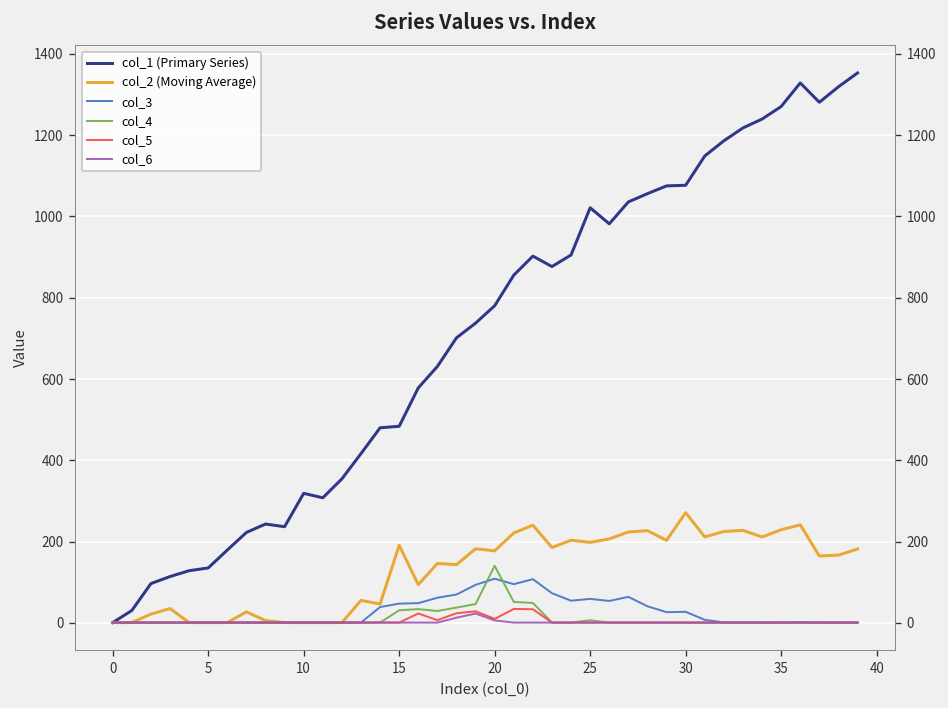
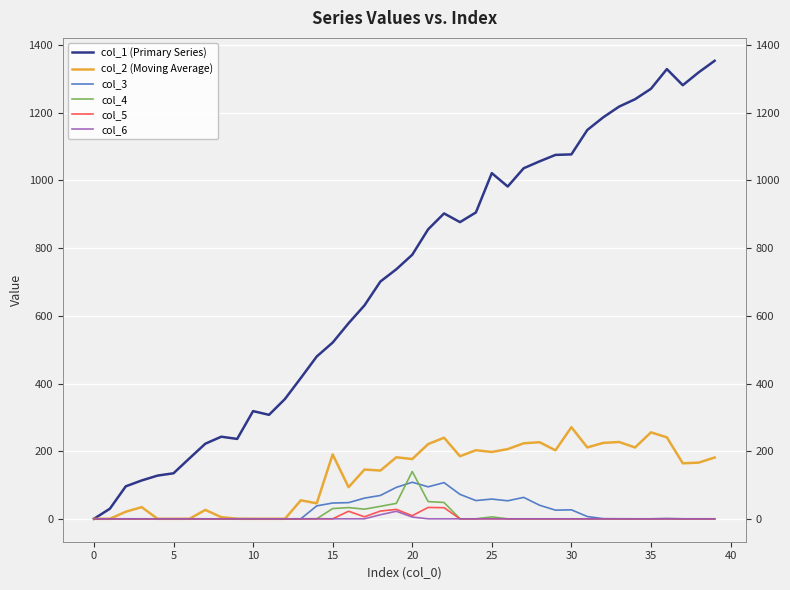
  {
    "col_1 (Primary Series)": {
      "5": 140,
      "10": 320,
-     "15": 480,
+     "15": 520,
      "20": 780,
      "25": 1020,
      "30": 1080,
      "35": 1270
    },
    "col_2 (Moving Average)": {
      "15": 190,
      "20": 180,
      "25": 200,
      "30": 270,
-     "35": 230
+     "35": 260
    },
    "col_3": {
      "15": 50,
      "20": 110,
      "25": 60,
      "30": 30
    },
    "col_4": {
      "15": 30,
      "20": 140
    }
  }
